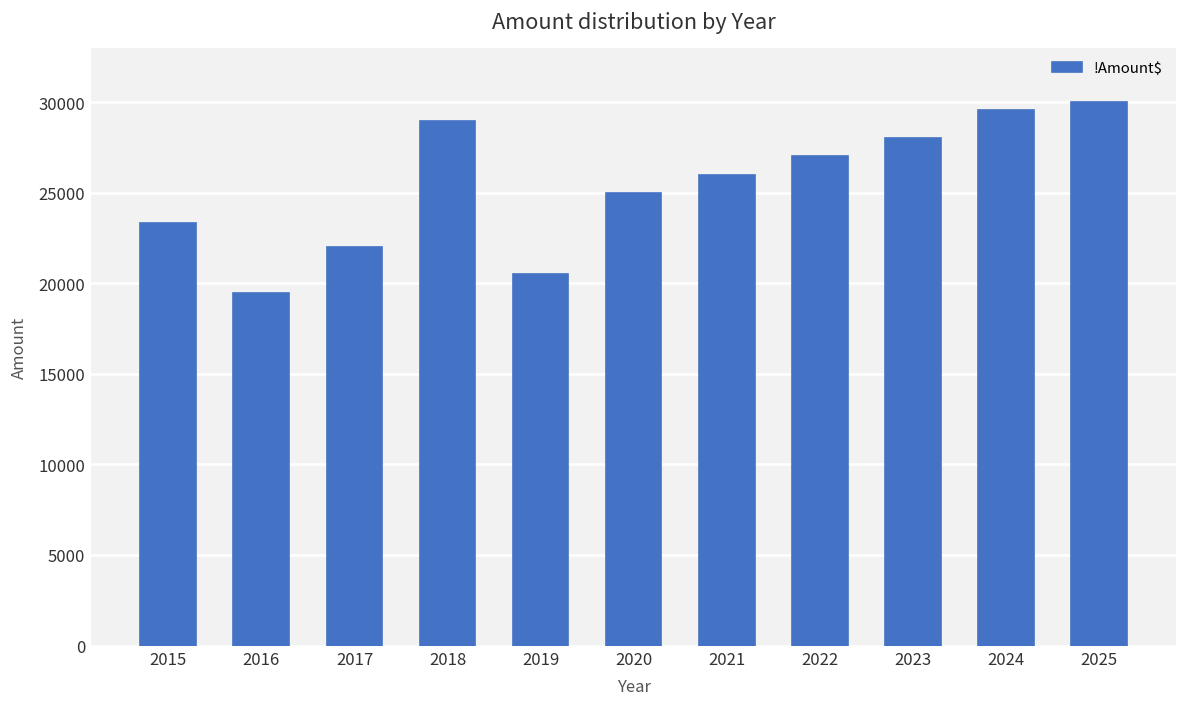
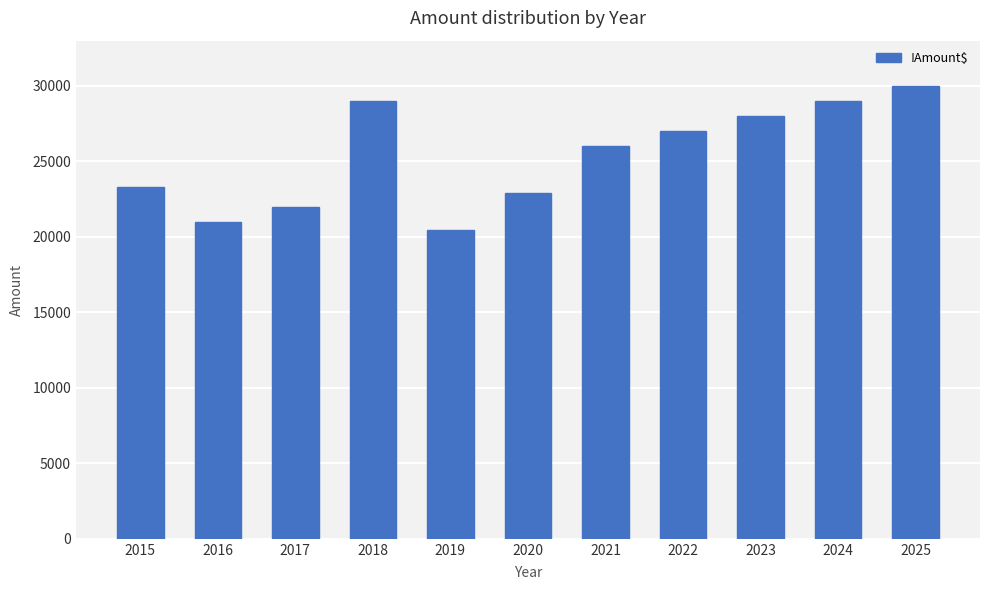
  {
    "2015": 23300,
-   "2016": 19500,
+   "2016": 21000,
    "2017": 22000,
    "2018": 29000,
    "2019": 20500,
-   "2020": 25000,
+   "2020": 22900,
    "2021": 26000,
    "2022": 27000,
    "2023": 28000,
-   "2024": 29600,
+   "2024": 29000,
    "2025": 30000
  }
